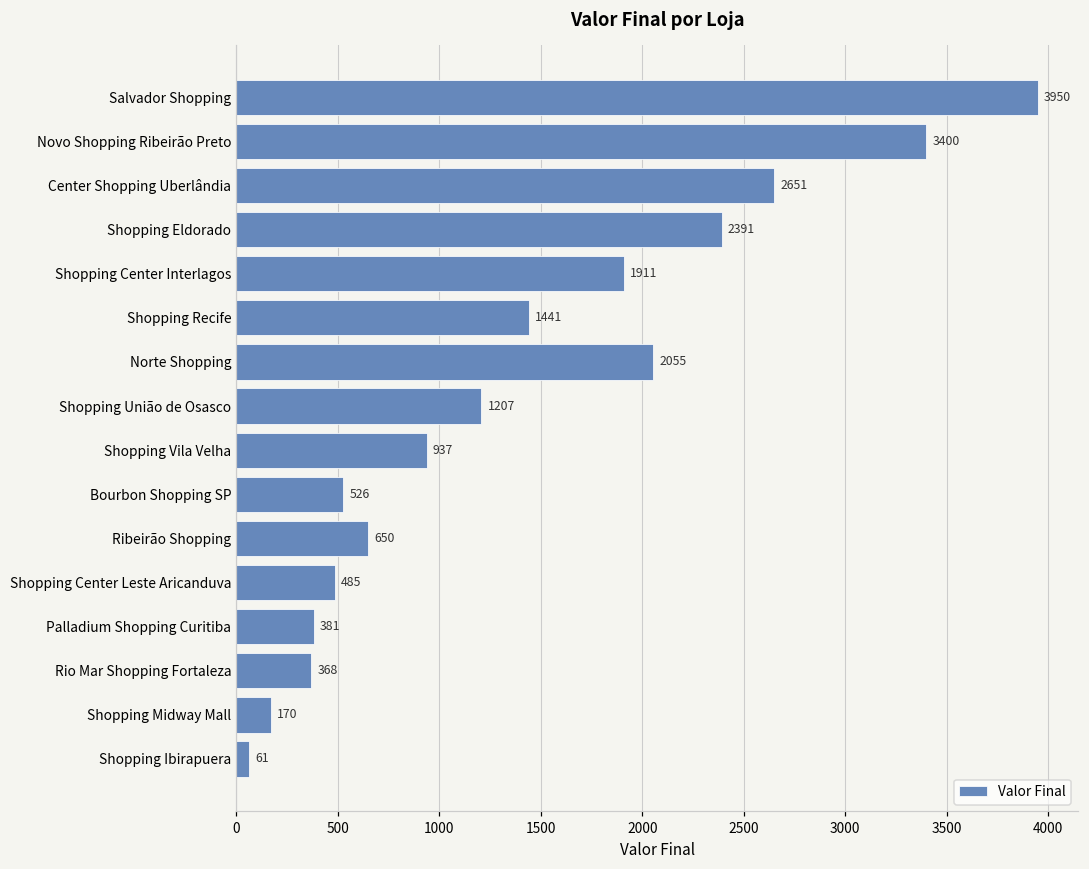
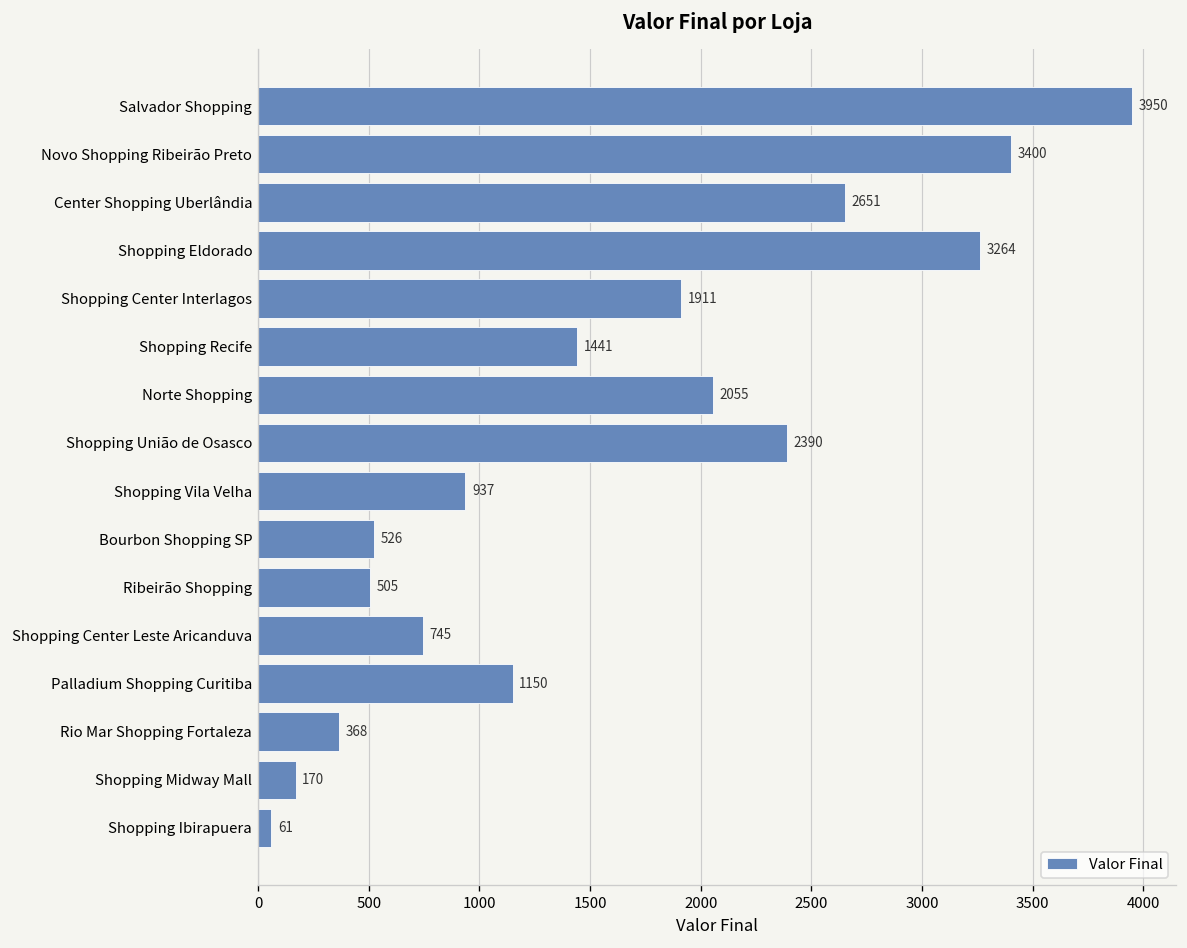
  {
    "Salvador Shopping": 3950,
    "Novo Shopping Ribeirão Preto": 3400,
    "Center Shopping Uberlândia": 2651,
-   "Shopping Eldorado": 2391,
+   "Shopping Eldorado": 3264,
    "Shopping Center Interlagos": 1911,
    "Shopping Recife": 1441,
    "Norte Shopping": 2055,
-   "Shopping União de Osasco": 1207,
+   "Shopping União de Osasco": 2390,
    "Shopping Vila Velha": 937,
    "Bourbon Shopping SP": 526,
-   "Ribeirão Shopping": 650,
-   "Shopping Center Leste Aricanduva": 485,
-   "Palladium Shopping Curitiba": 381,
+   "Ribeirão Shopping": 505,
+   "Shopping Center Leste Aricanduva": 745,
+   "Palladium Shopping Curitiba": 1150,
    "Rio Mar Shopping Fortaleza": 368,
    "Shopping Midway Mall": 170,
    "Shopping Ibirapuera": 61
  }
